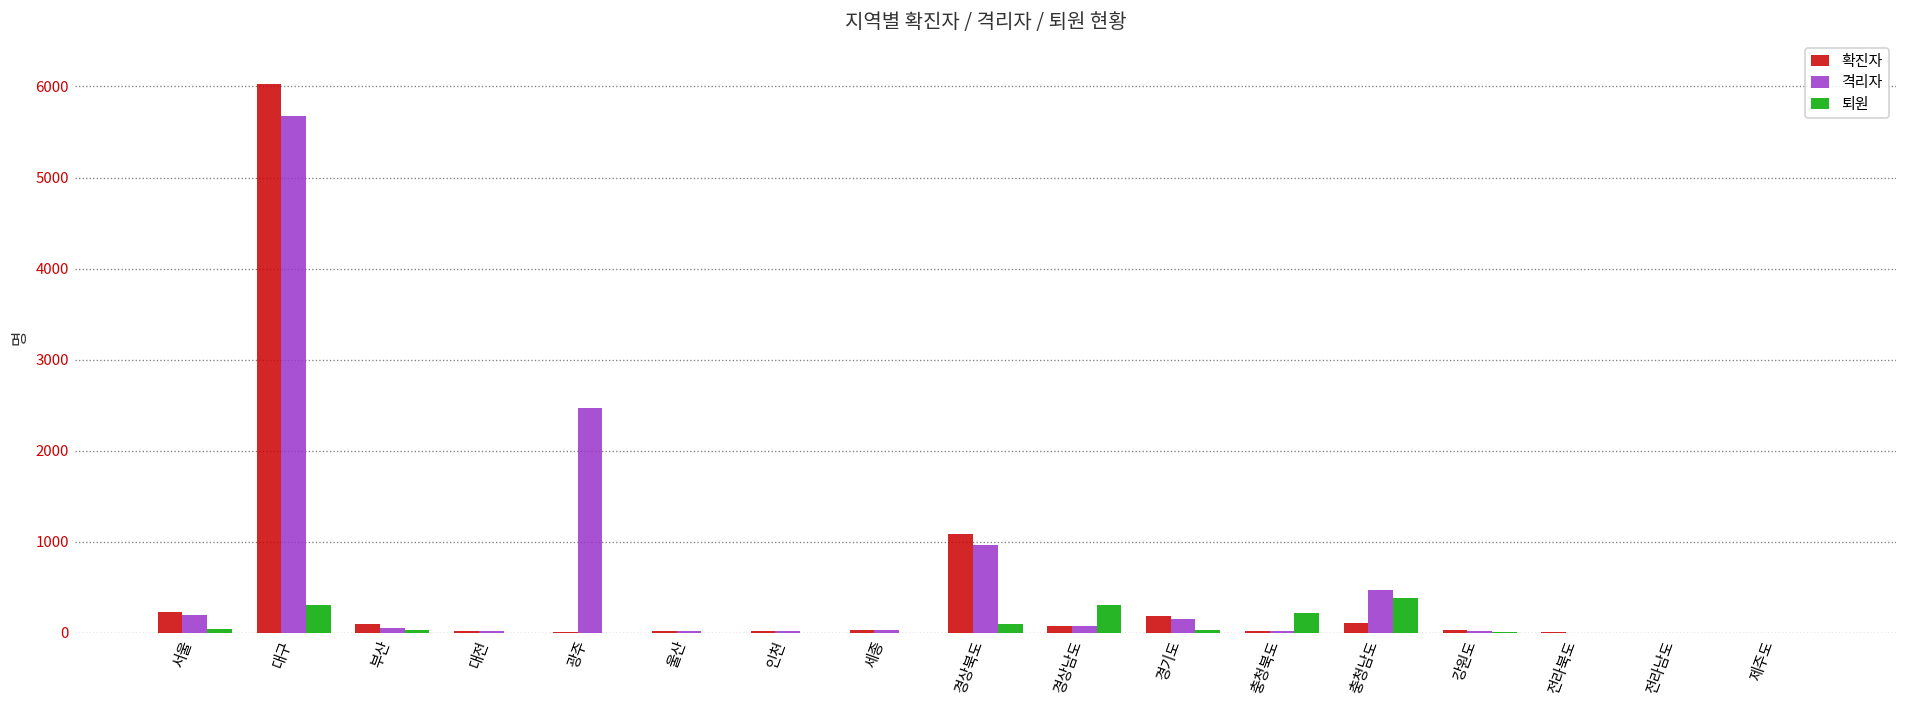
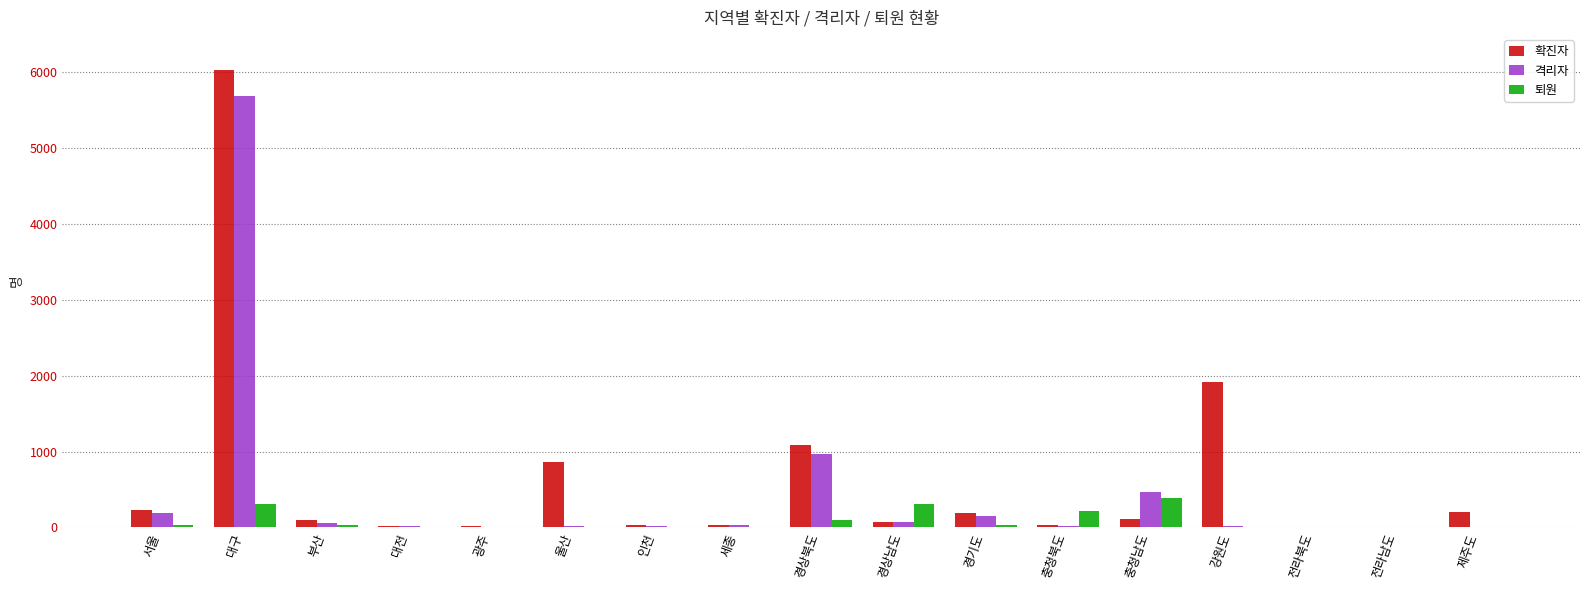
  {
    "확진자": {
      "서울": 200,
      "대구": 6000,
      "부산": 100,
-     "울산": 0,
+     "울산": 900,
      "세종": 0,
      "경상북도": 1100,
      "경상남도": 100,
      "경기도": 200,
      "충청남도": 100,
-     "강원도": 0,
-     "제주도": 0
+     "강원도": 1900,
+     "제주도": 200
    },
    "격리자": {
      "서울": 200,
      "대구": 5700,
      "부산": 100,
-     "광주": 2500,
+     "광주": 0,
      "세종": 0,
      "경상북도": 1000,
      "경상남도": 100,
      "경기도": 200,
      "충청남도": 500
    },
    "퇴원": {
      "서울": 0,
      "대구": 300,
      "부산": 0,
      "세종": 0,
      "경상북도": 100,
      "경상남도": 300,
      "충청북도": 200,
      "충청남도": 400
    }
  }
